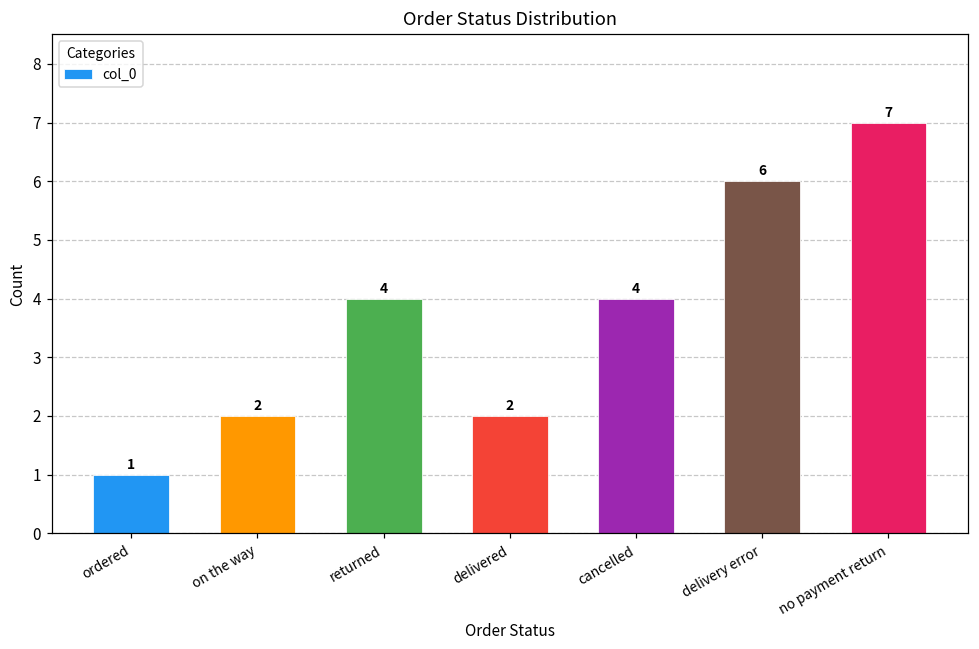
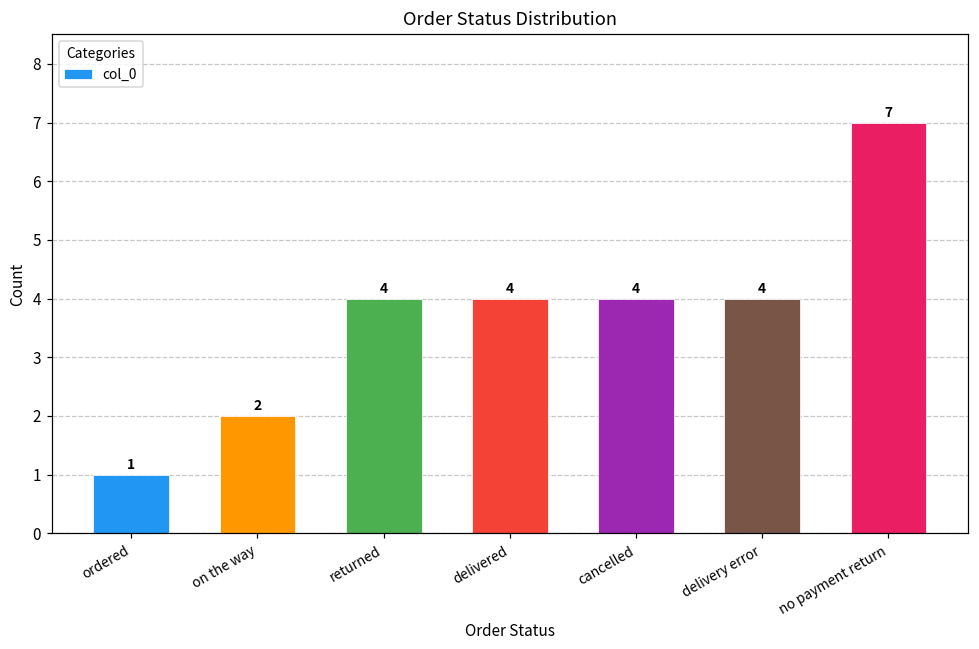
  {
    "ordered": 1,
    "on the way": 2,
    "returned": 4,
-   "delivered": 2,
+   "delivered": 4,
    "cancelled": 4,
-   "delivery error": 6,
+   "delivery error": 4,
    "no payment return": 7
  }
